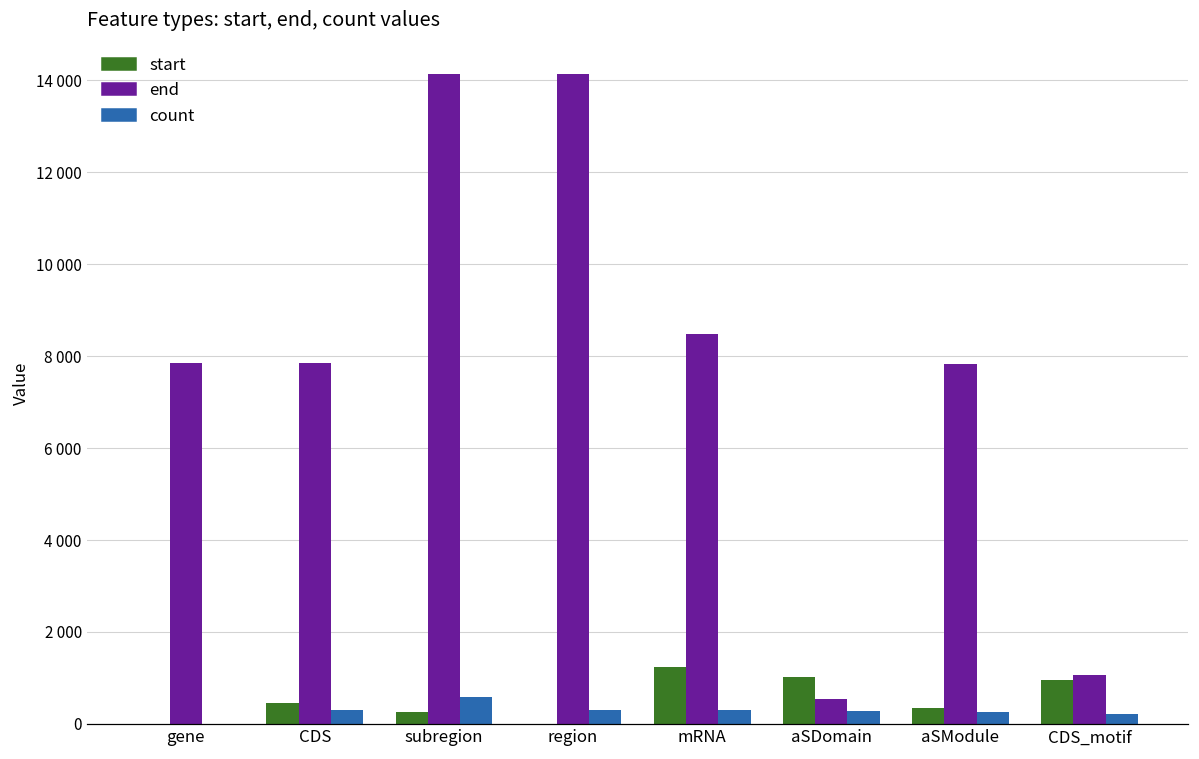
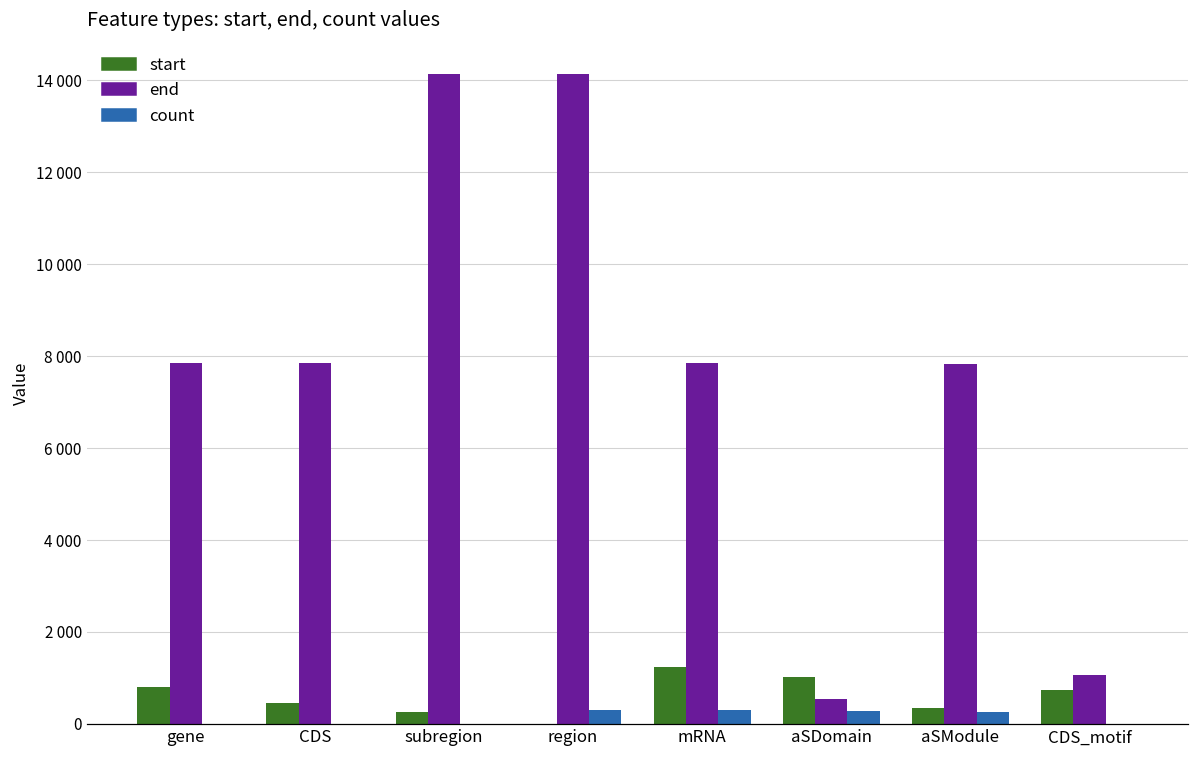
  {
    "start": {
-     "gene": 0,
+     "gene": 800,
      "CDS": 500,
      "subregion": 300,
      "region": 0,
      "mRNA": 1200,
      "aSDomain": 1000,
      "aSModule": 300,
-     "CDS_motif": 1000
+     "CDS_motif": 700
    },
    "end": {
      "gene": 7900,
      "CDS": 7900,
      "subregion": 14100,
      "region": 14100,
-     "mRNA": 8500,
+     "mRNA": 7900,
      "aSDomain": 600,
      "aSModule": 7800,
      "CDS_motif": 1100
    },
    "count": {
-     "CDS": 300,
-     "subregion": 600,
+     "CDS": 0,
+     "subregion": 0,
      "region": 300,
      "mRNA": 300,
      "aSDomain": 300,
      "aSModule": 300,
-     "CDS_motif": 200
+     "CDS_motif": 0
    }
  }
